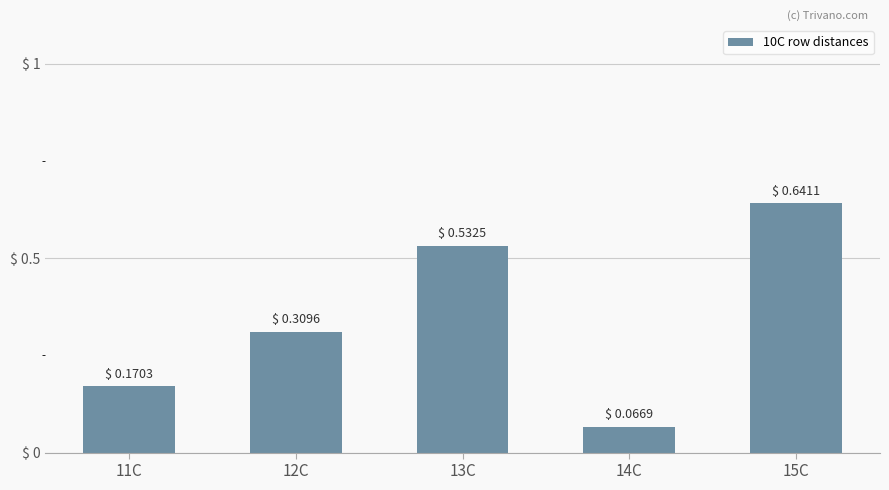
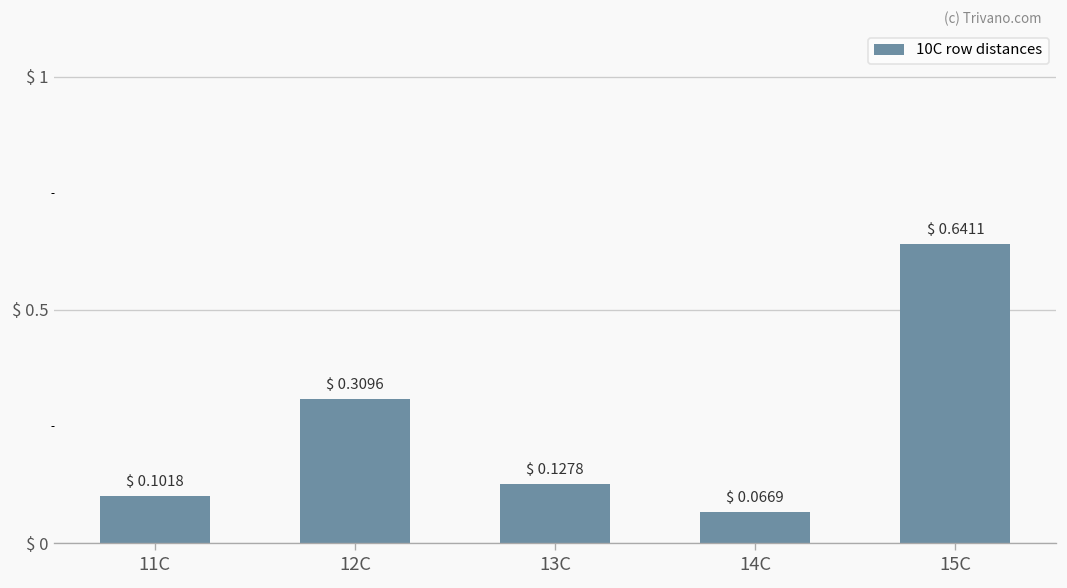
  {
-   "11C": 0.1703,
+   "11C": 0.1018,
    "12C": 0.3096,
-   "13C": 0.5325,
+   "13C": 0.1278,
    "14C": 0.0669,
    "15C": 0.6411
  }
